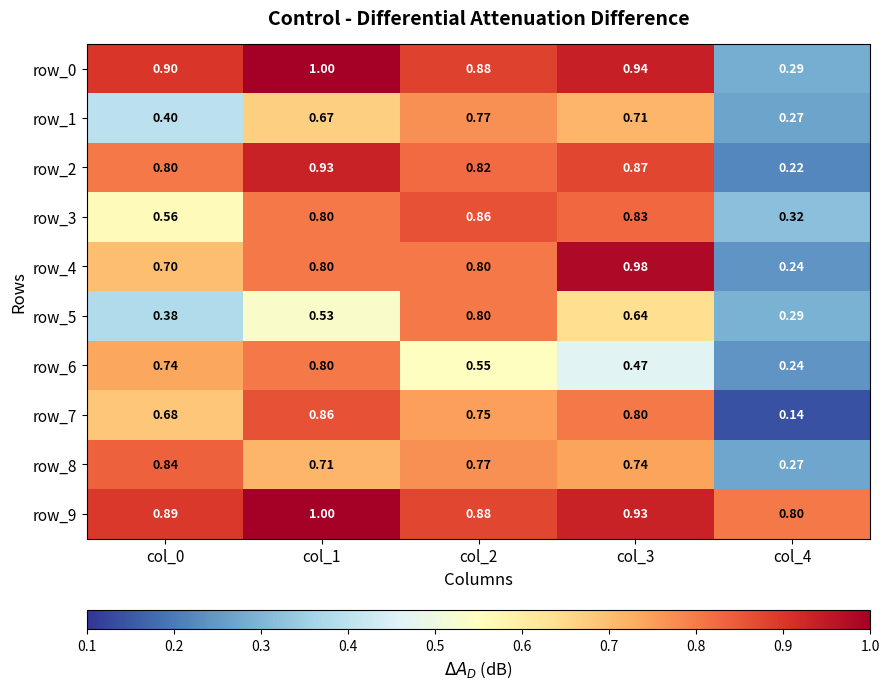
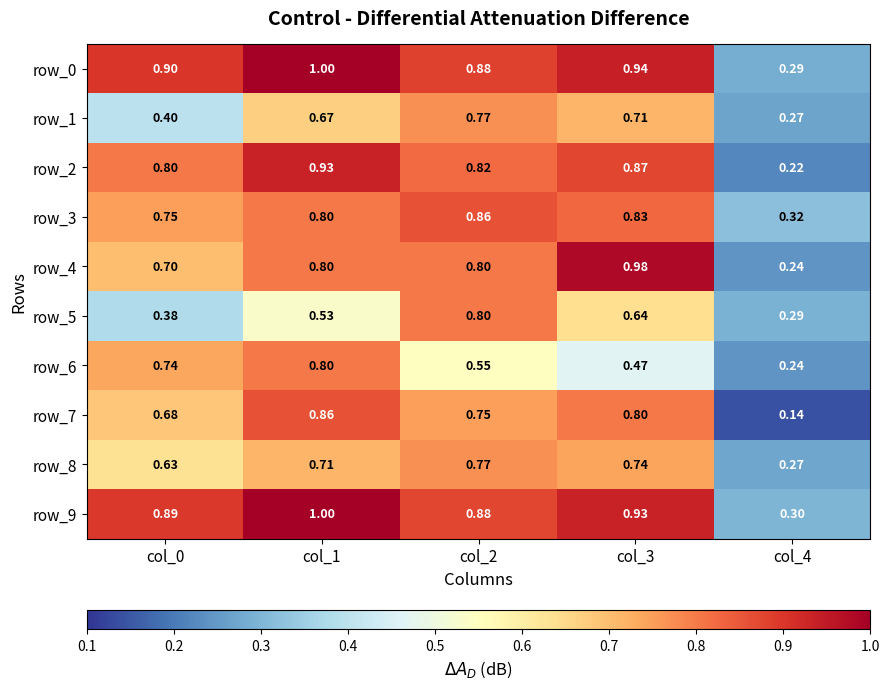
  {
    "row_0": {
      "col_0": 0.90,
      "col_1": 1.00,
      "col_2": 0.88,
      "col_3": 0.94,
      "col_4": 0.29
    },
    "row_1": {
      "col_0": 0.40,
      "col_1": 0.67,
      "col_2": 0.77,
      "col_3": 0.71,
      "col_4": 0.27
    },
    "row_2": {
      "col_0": 0.80,
      "col_1": 0.93,
      "col_2": 0.82,
      "col_3": 0.87,
      "col_4": 0.22
    },
    "row_3": {
-     "col_0": 0.56,
+     "col_0": 0.75,
      "col_1": 0.80,
      "col_2": 0.86,
      "col_3": 0.83,
      "col_4": 0.32
    },
    "row_4": {
      "col_0": 0.70,
      "col_1": 0.80,
      "col_2": 0.80,
      "col_3": 0.98,
      "col_4": 0.24
    },
    "row_5": {
      "col_0": 0.38,
      "col_1": 0.53,
      "col_2": 0.80,
      "col_3": 0.64,
      "col_4": 0.29
    },
    "row_6": {
      "col_0": 0.74,
      "col_1": 0.80,
      "col_2": 0.55,
      "col_3": 0.47,
      "col_4": 0.24
    },
    "row_7": {
      "col_0": 0.68,
      "col_1": 0.86,
      "col_2": 0.75,
      "col_3": 0.80,
      "col_4": 0.14
    },
    "row_8": {
-     "col_0": 0.84,
+     "col_0": 0.63,
      "col_1": 0.71,
      "col_2": 0.77,
      "col_3": 0.74,
      "col_4": 0.27
    },
    "row_9": {
      "col_0": 0.89,
      "col_1": 1.00,
      "col_2": 0.88,
      "col_3": 0.93,
-     "col_4": 0.80
+     "col_4": 0.30
    }
  }
